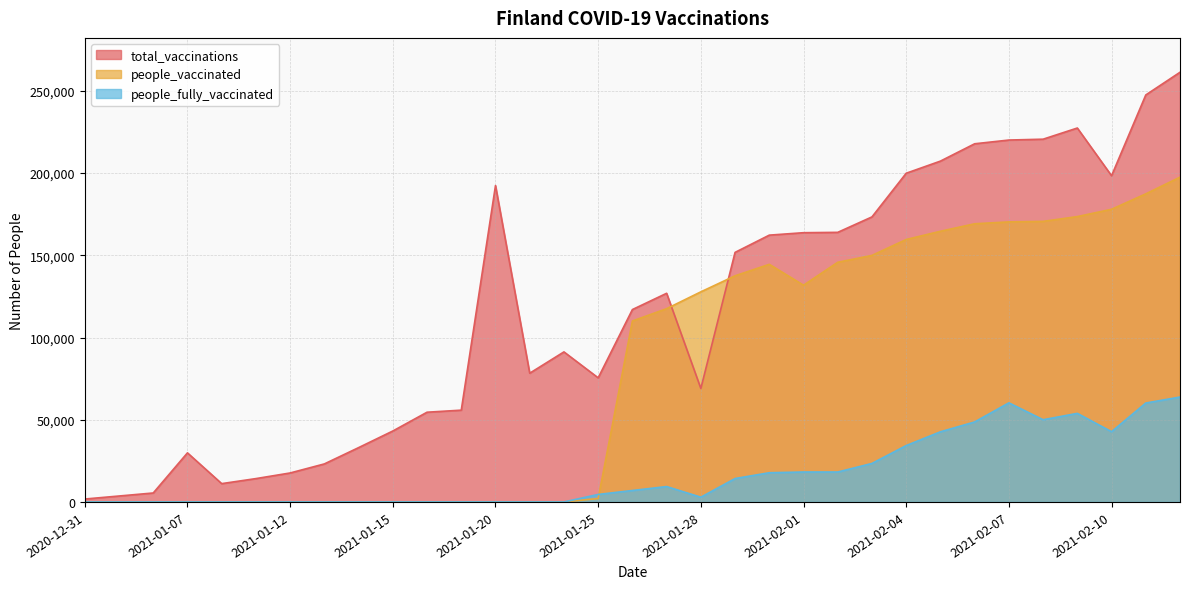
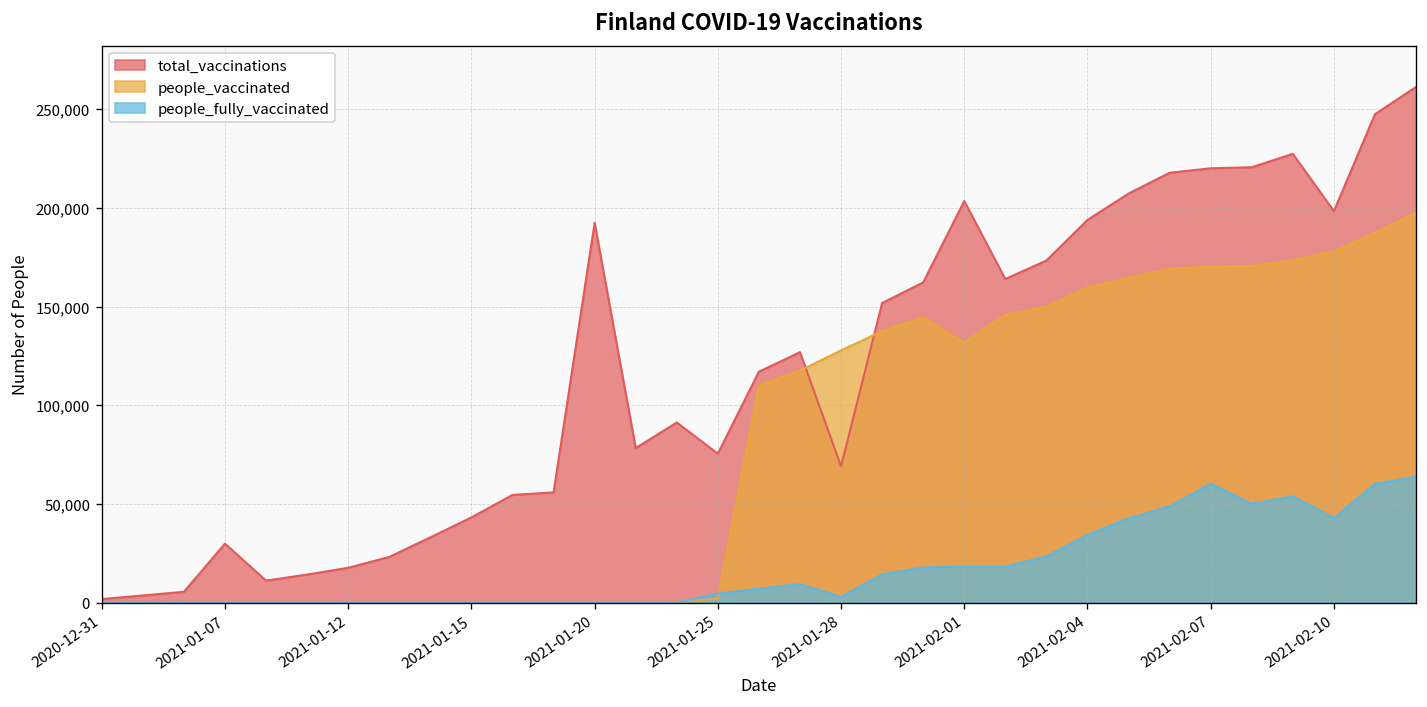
  {
    "total_vaccinations": {
      "2020-12-31": "2,000",
      "2021-01-07": "30,000",
      "2021-01-12": "18,000",
      "2021-01-15": "43,000",
      "2021-01-20": "192,000",
      "2021-01-25": "75,000",
      "2021-01-28": "69,000",
-     "2021-02-01": "164,000",
-     "2021-02-04": "200,000",
+     "2021-02-01": "204,000",
+     "2021-02-04": "194,000",
      "2021-02-07": "220,000",
      "2021-02-10": "198,000"
    },
    "people_vaccinated": {
      "2021-01-25": "2,000",
      "2021-01-28": "128,000",
      "2021-02-01": "132,000",
      "2021-02-04": "160,000",
      "2021-02-07": "170,000",
      "2021-02-10": "178,000"
    },
    "people_fully_vaccinated": {
      "2021-01-25": "5,000",
      "2021-01-28": "3,000",
      "2021-02-01": "18,000",
      "2021-02-04": "34,000",
      "2021-02-07": "60,000",
      "2021-02-10": "43,000"
    }
  }
